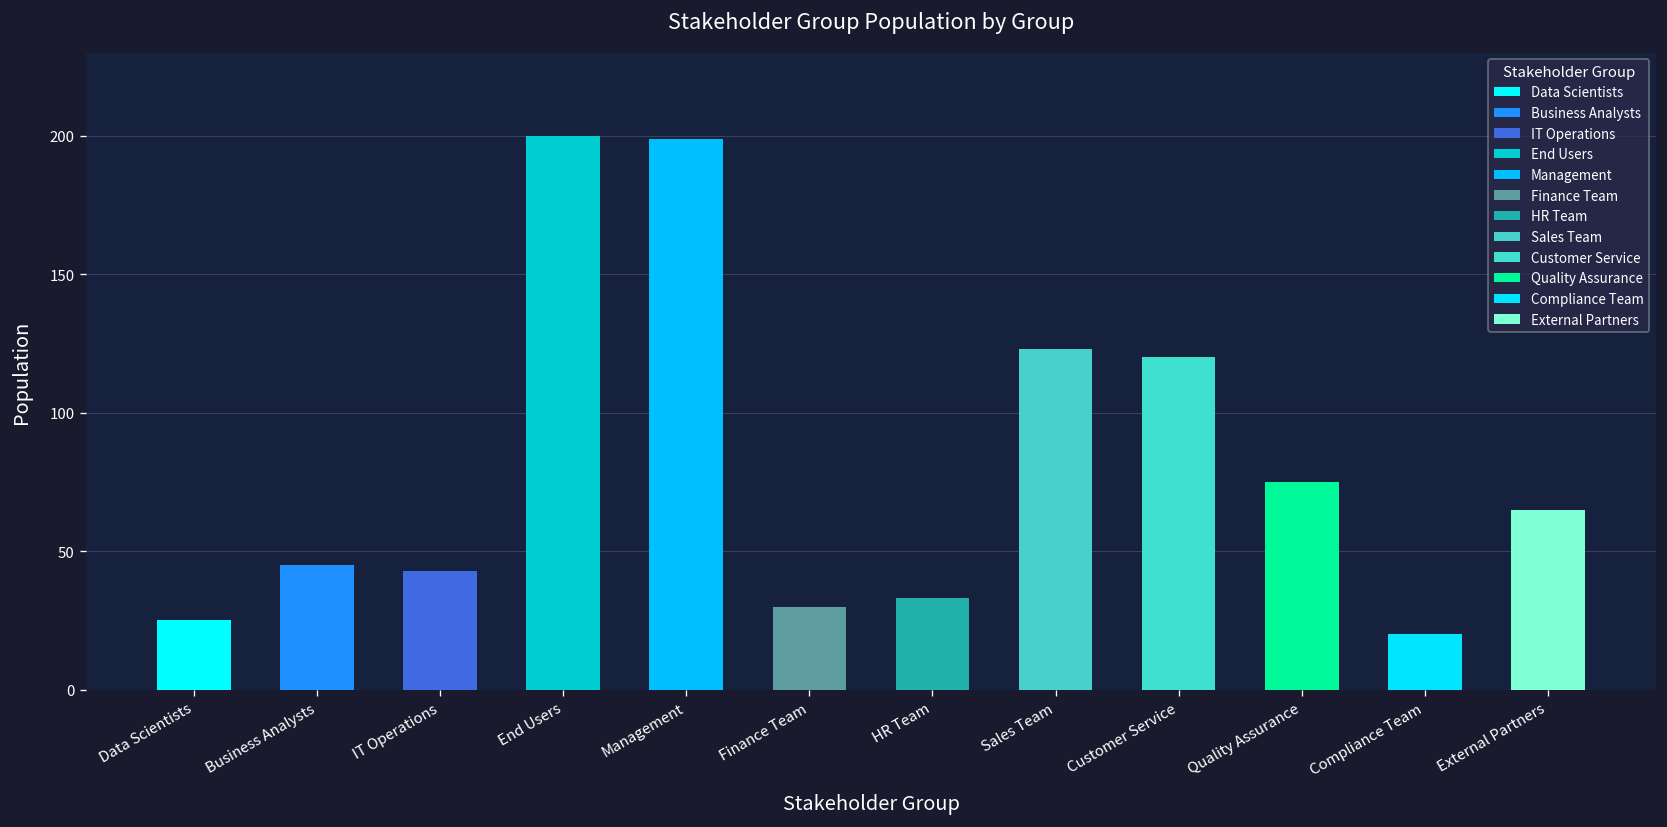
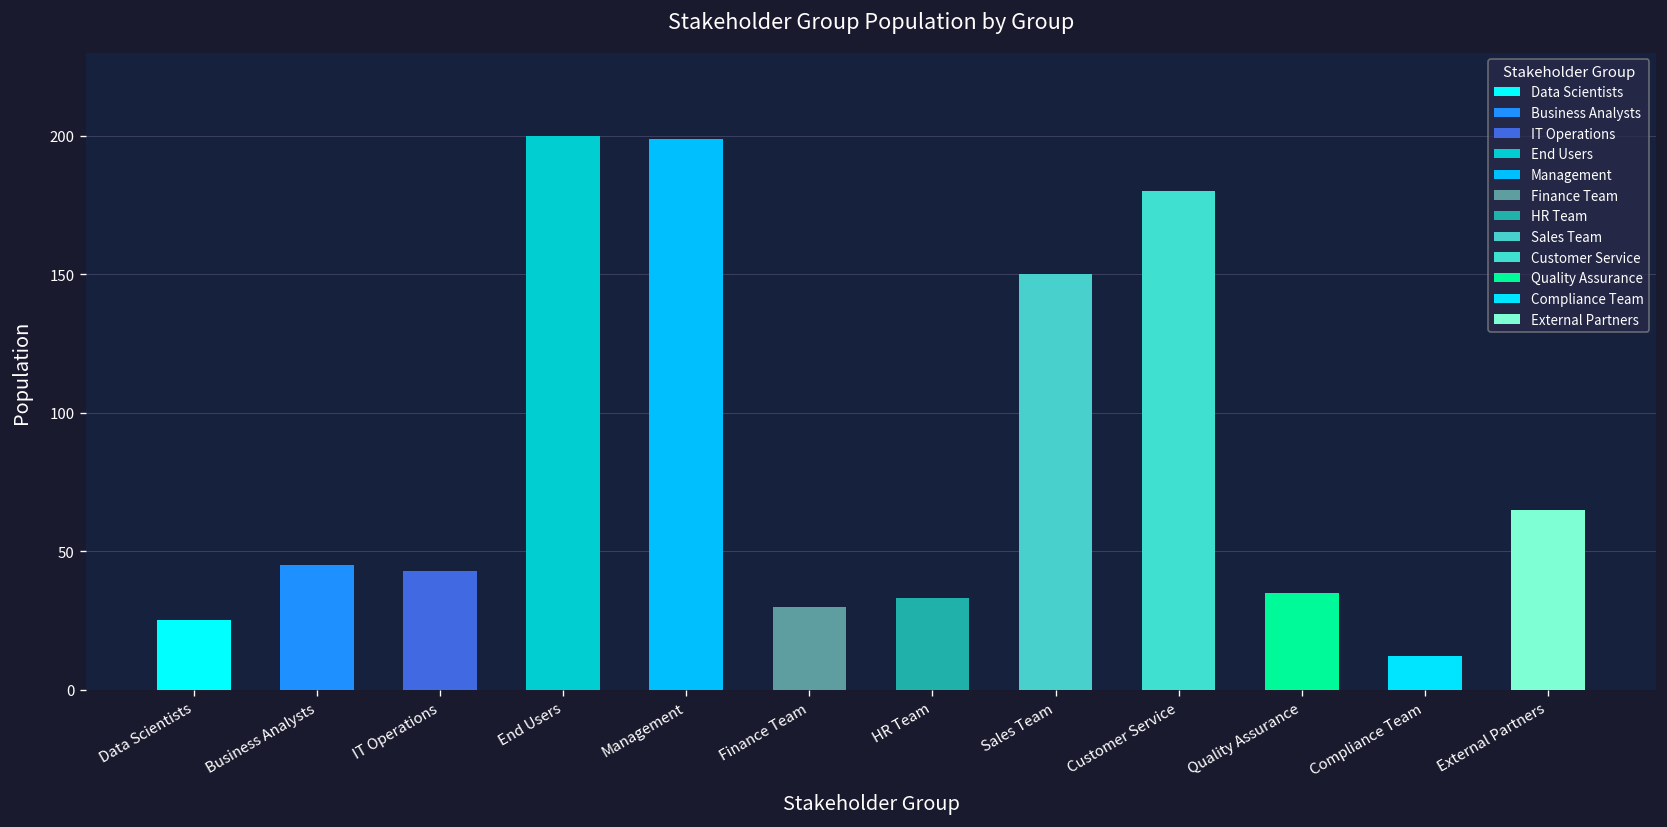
  {
    "Data Scientists": 25,
    "Business Analysts": 45,
    "IT Operations": 43,
    "End Users": 200,
    "Management": 199,
    "Finance Team": 30,
    "HR Team": 33,
-   "Sales Team": 123,
-   "Customer Service": 120,
-   "Quality Assurance": 75,
-   "Compliance Team": 20,
+   "Sales Team": 150,
+   "Customer Service": 180,
+   "Quality Assurance": 35,
+   "Compliance Team": 12,
    "External Partners": 65
  }
